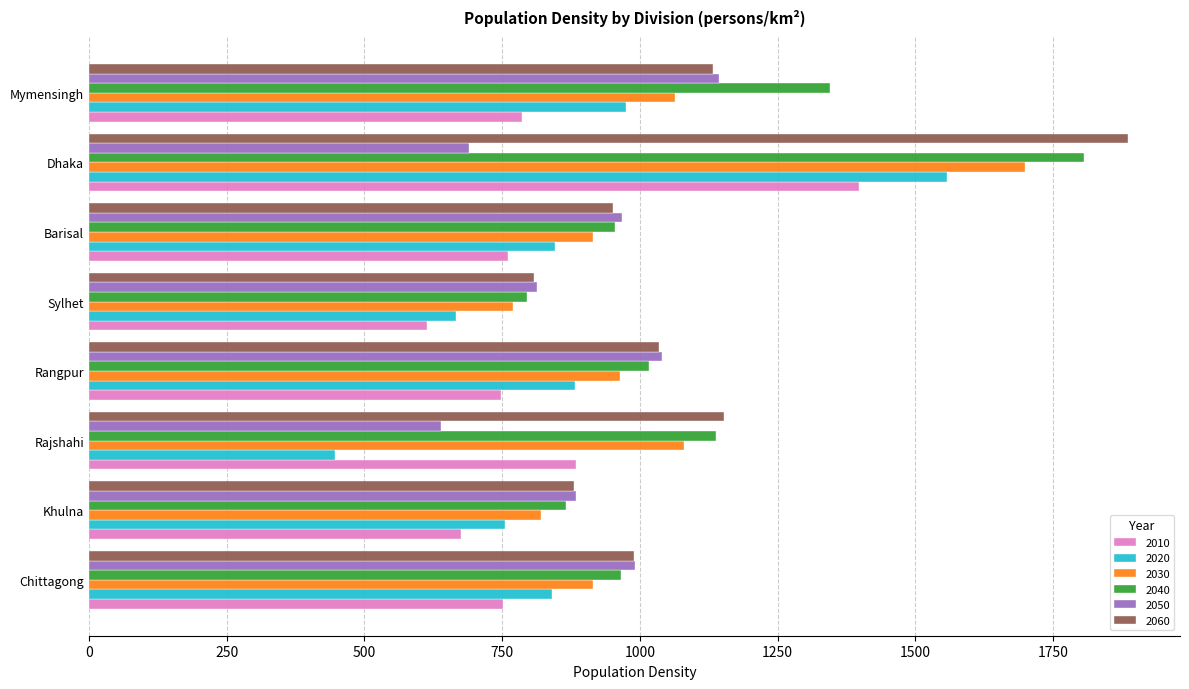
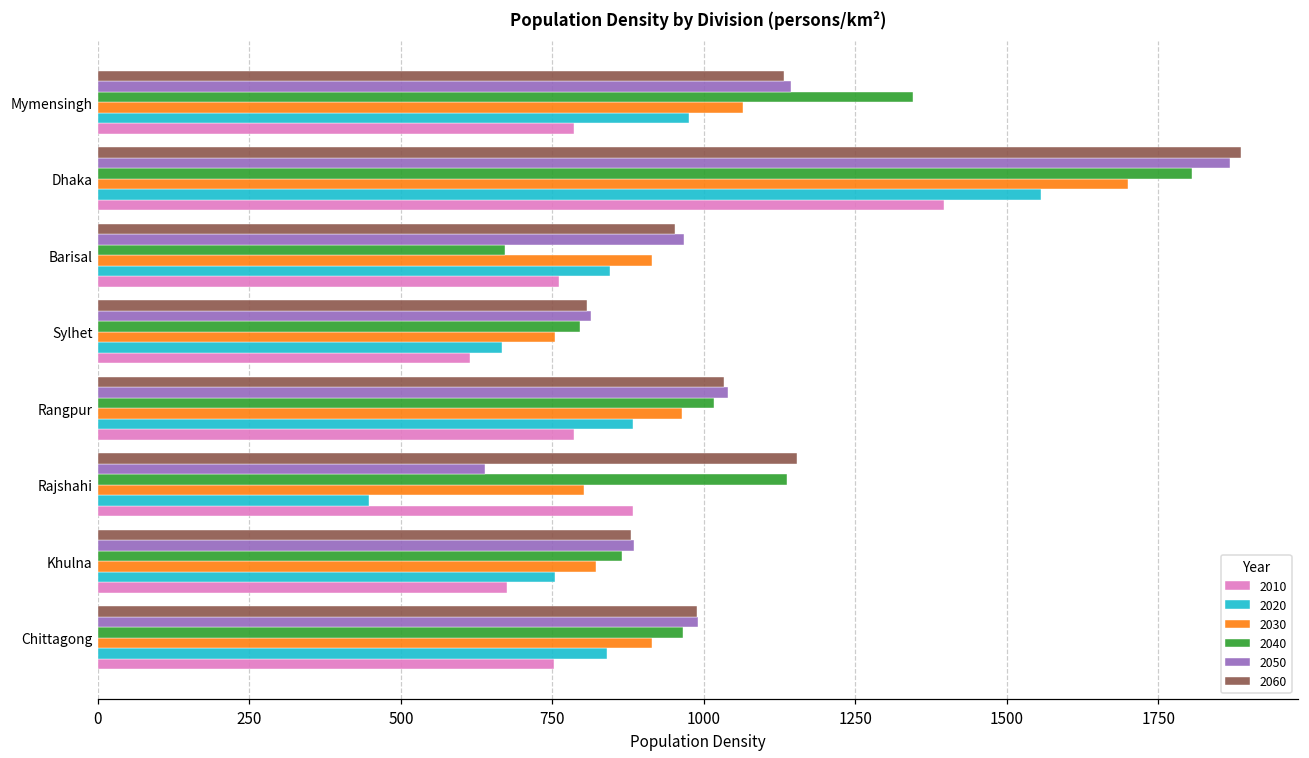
  {
    "2010": {
      "Mymensingh": 790,
      "Dhaka": 1400,
      "Barisal": 760,
      "Sylhet": 610,
-     "Rangpur": 750,
+     "Rangpur": 790,
      "Rajshahi": 880,
      "Khulna": 670,
      "Chittagong": 750
    },
    "2020": {
      "Mymensingh": 980,
      "Dhaka": 1560,
      "Barisal": 850,
      "Sylhet": 670,
      "Rangpur": 880,
      "Rajshahi": 450,
      "Khulna": 750,
      "Chittagong": 840
    },
    "2030": {
      "Mymensingh": 1060,
      "Dhaka": 1700,
      "Barisal": 910,
-     "Sylhet": 770,
+     "Sylhet": 750,
      "Rangpur": 960,
-     "Rajshahi": 1080,
+     "Rajshahi": 800,
      "Khulna": 820,
      "Chittagong": 910
    },
    "2040": {
      "Mymensingh": 1350,
      "Dhaka": 1810,
-     "Barisal": 950,
+     "Barisal": 670,
      "Sylhet": 790,
      "Rangpur": 1020,
      "Rajshahi": 1140,
      "Khulna": 870,
      "Chittagong": 970
    },
    "2050": {
      "Mymensingh": 1140,
-     "Dhaka": 690,
+     "Dhaka": 1870,
      "Barisal": 970,
      "Sylhet": 810,
      "Rangpur": 1040,
      "Rajshahi": 640,
      "Khulna": 880,
      "Chittagong": 990
    },
    "2060": {
      "Mymensingh": 1130,
      "Dhaka": 1890,
      "Barisal": 950,
      "Sylhet": 810,
      "Rangpur": 1030,
      "Rajshahi": 1150,
      "Khulna": 880,
      "Chittagong": 990
    }
  }
